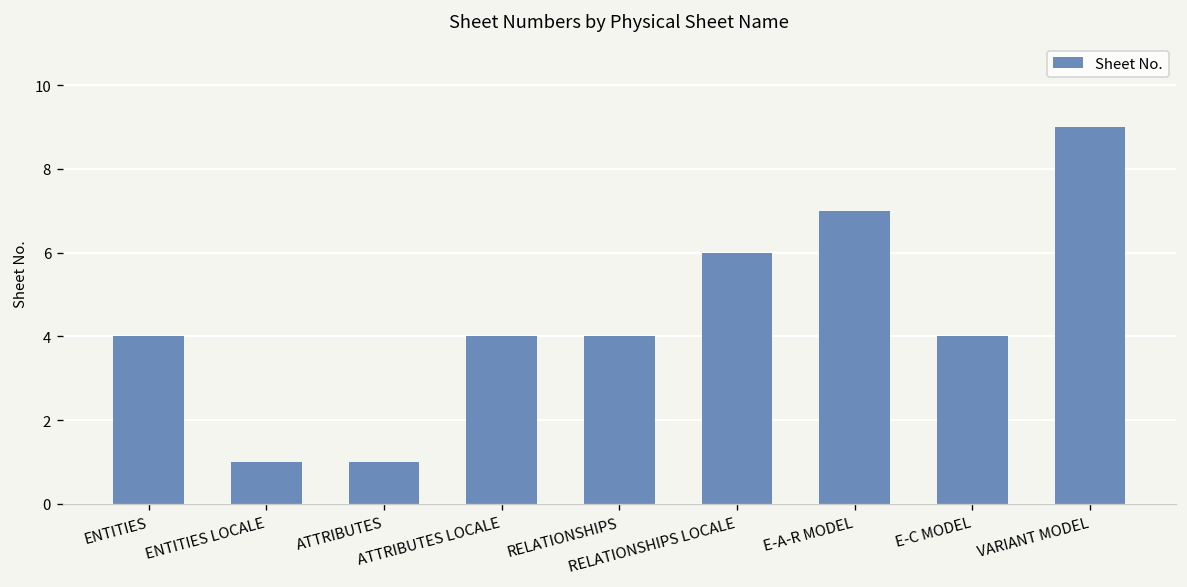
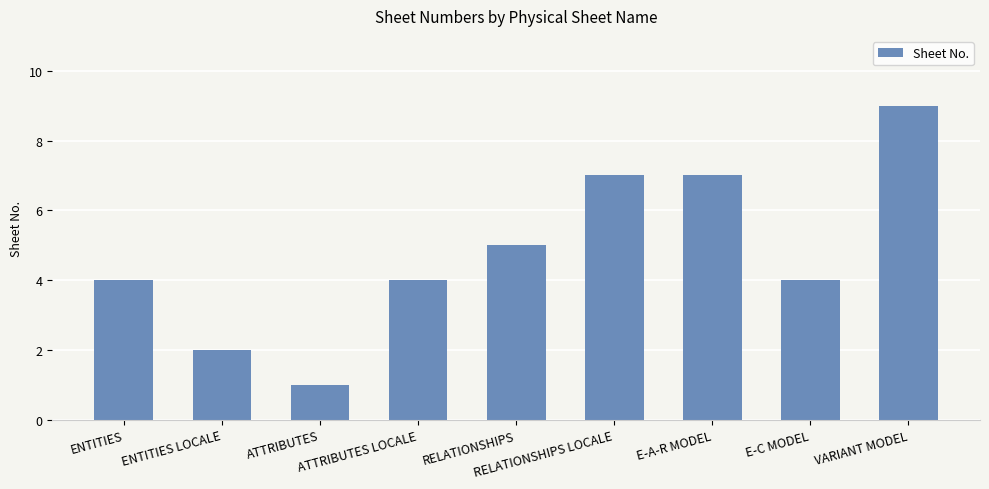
  {
    "ENTITIES": 4,
-   "ENTITIES LOCALE": 1,
+   "ENTITIES LOCALE": 2,
    "ATTRIBUTES": 1,
    "ATTRIBUTES LOCALE": 4,
-   "RELATIONSHIPS": 4,
-   "RELATIONSHIPS LOCALE": 6,
+   "RELATIONSHIPS": 5,
+   "RELATIONSHIPS LOCALE": 7,
    "E-A-R MODEL": 7,
    "E-C MODEL": 4,
    "VARIANT MODEL": 9
  }
